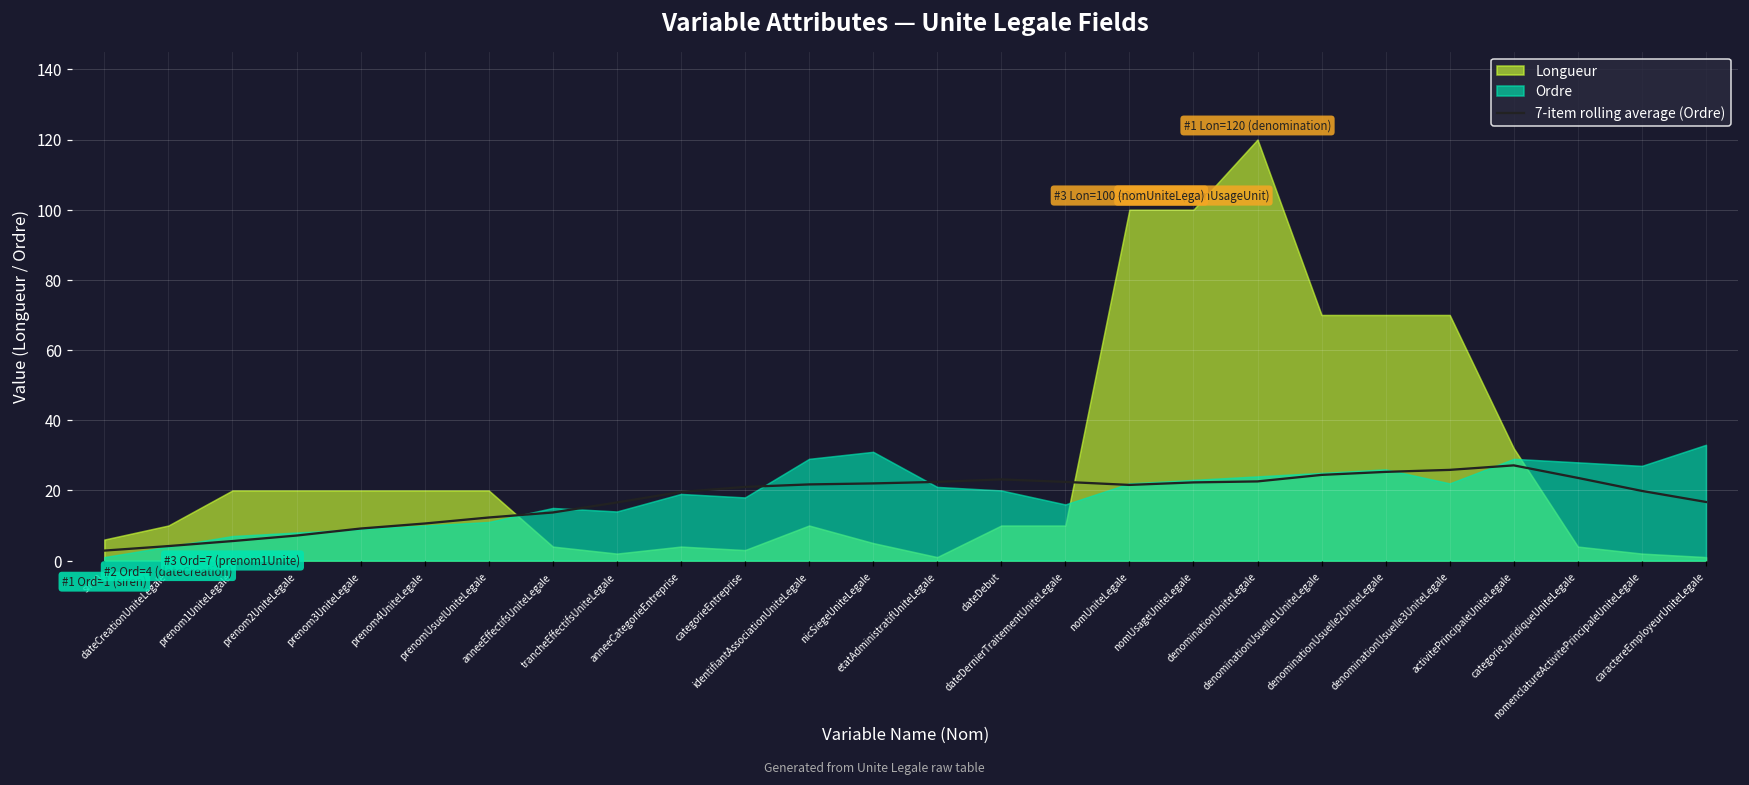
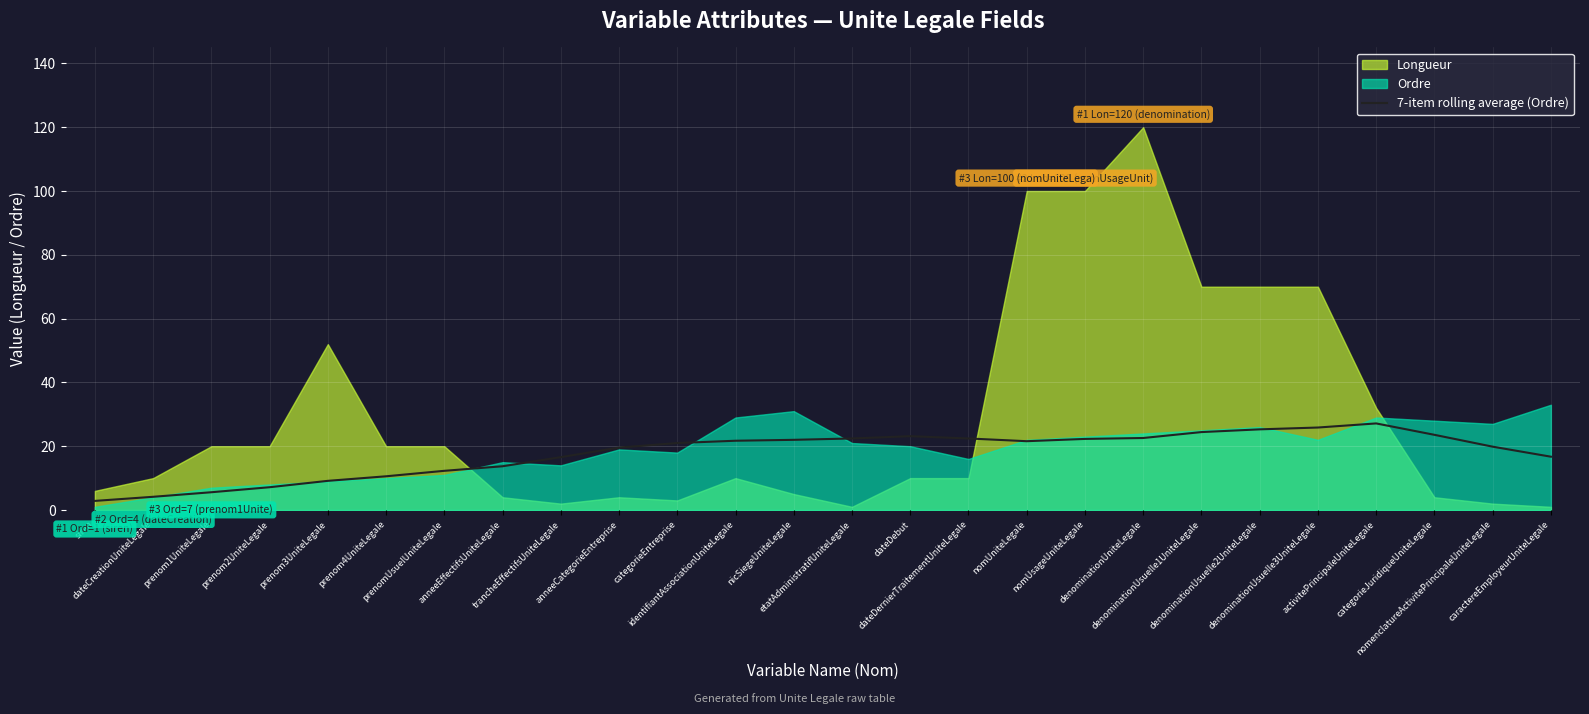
  {
    "7-item rolling average (Ordre)": {
      "siren": 3,
      "prenom1UniteLegale": 6,
      "prenom2UniteLegale": 7,
      "prenomUsuelUniteLegale": 12,
      "anneeEffectifsUniteLegale": 14,
      "trancheEffectifsUniteLegale": 17,
      "categorieEntreprise": 21,
      "identifiantAssociationUniteLegale": 22,
      "nicSiegeUniteLegale": 22,
      "etatAdministratifUniteLegale": 22,
      "dateDebut": 23,
      "dateDernierTraitementUniteLegale": 22,
      "denominationUniteLegale": 23,
      "denominationUsuelle3UniteLegale": 26,
      "activitePrincipaleUniteLegale": 27,
      "categorieJuridiqueUniteLegale": 24,
      "nomenclatureActivitePrincipaleUniteLegale": 20,
      "caractereEmployeurUniteLegale": 17
    },
    "Longueur": {
      "siren": 6,
      "dateCreationUniteLegale": 10,
      "prenom1UniteLegale": 20,
      "prenom2UniteLegale": 20,
-     "prenom3UniteLegale": 20,
+     "prenom3UniteLegale": 52,
      "prenom4UniteLegale": 20,
      "prenomUsuelUniteLegale": 20,
      "anneeEffectifsUniteLegale": 4,
      "trancheEffectifsUniteLegale": 2,
      "anneeCategorieEntreprise": 4,
      "categorieEntreprise": 3,
      "identifiantAssociationUniteLegale": 10,
      "nicSiegeUniteLegale": 5,
      "etatAdministratifUniteLegale": 1,
      "dateDebut": 10,
      "dateDernierTraitementUniteLegale": 10,
      "denominationUsuelle1UniteLegale": 70,
      "denominationUsuelle2UniteLegale": 70,
      "denominationUsuelle3UniteLegale": 70,
      "activitePrincipaleUniteLegale": 32,
      "categorieJuridiqueUniteLegale": 4,
      "nomenclatureActivitePrincipaleUniteLegale": 2,
      "caractereEmployeurUniteLegale": 1
    },
    "Ordre": {
      "prenom2UniteLegale": 8,
      "prenomUsuelUniteLegale": 11,
      "anneeEffectifsUniteLegale": 15,
      "trancheEffectifsUniteLegale": 14,
      "categorieEntreprise": 18,
      "identifiantAssociationUniteLegale": 29,
      "nicSiegeUniteLegale": 31,
      "etatAdministratifUniteLegale": 21,
      "dateDebut": 20,
      "dateDernierTraitementUniteLegale": 16,
      "denominationUniteLegale": 24,
      "denominationUsuelle3UniteLegale": 22,
      "activitePrincipaleUniteLegale": 29,
      "categorieJuridiqueUniteLegale": 28,
      "nomenclatureActivitePrincipaleUniteLegale": 27,
      "caractereEmployeurUniteLegale": 33
    }
  }
